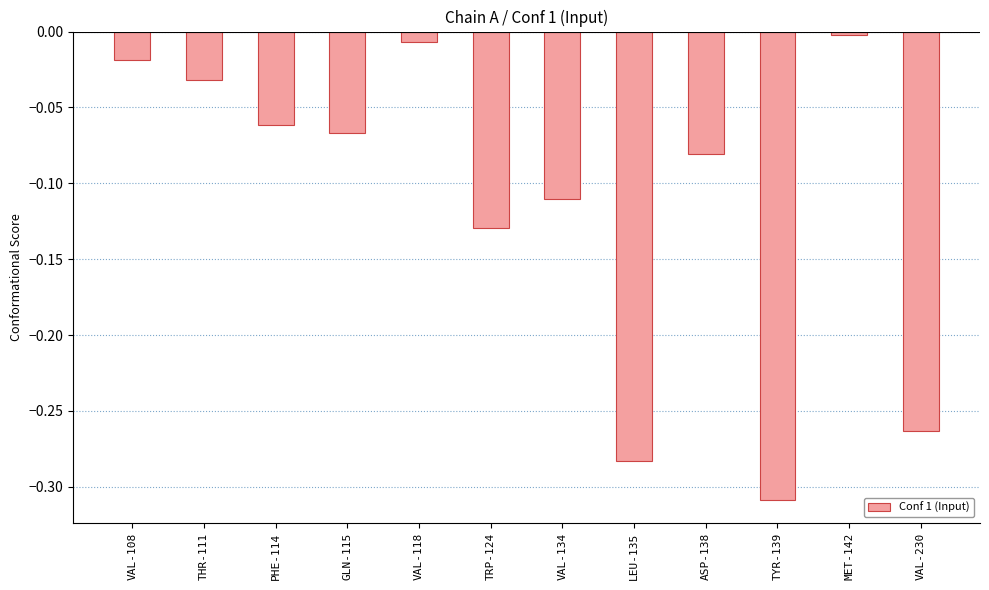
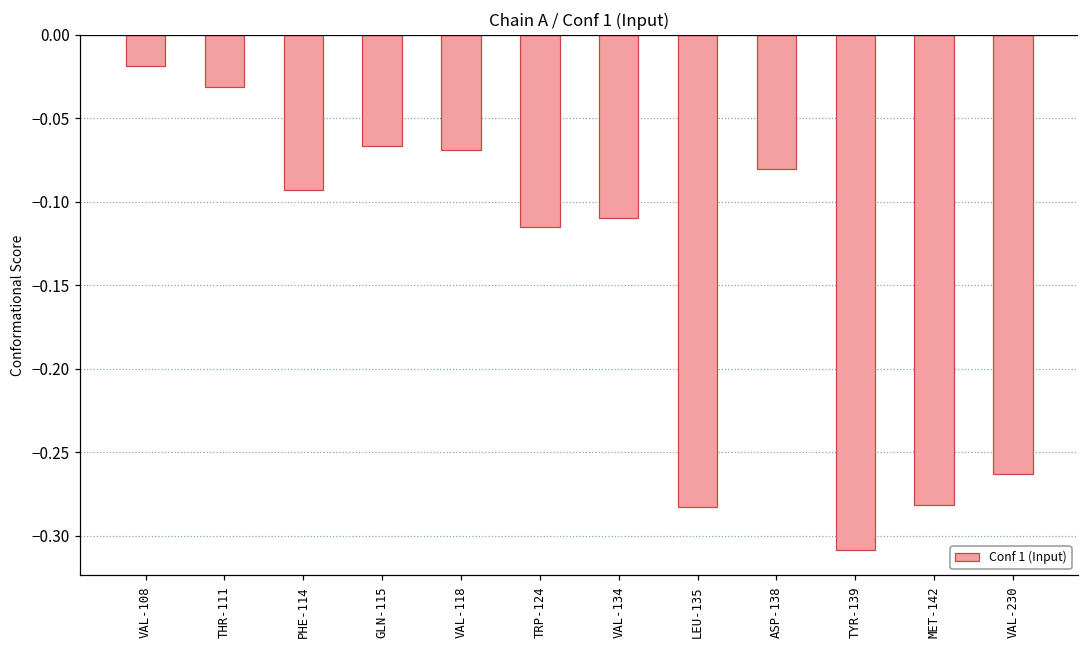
  {
    "VAL-108": -0.019,
    "THR-111": -0.032,
-   "PHE-114": -0.062,
+   "PHE-114": -0.093,
    "GLN-115": -0.067,
-   "VAL-118": -0.007,
-   "TRP-124": -0.129,
+   "VAL-118": -0.069,
+   "TRP-124": -0.115,
    "VAL-134": -0.110,
    "LEU-135": -0.283,
    "ASP-138": -0.080,
    "TYR-139": -0.308,
-   "MET-142": -0.002,
+   "MET-142": -0.281,
    "VAL-230": -0.263
  }
